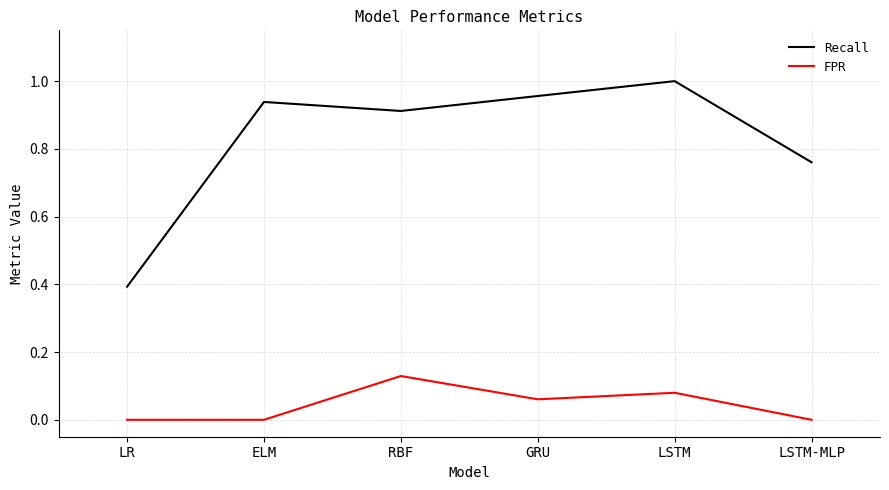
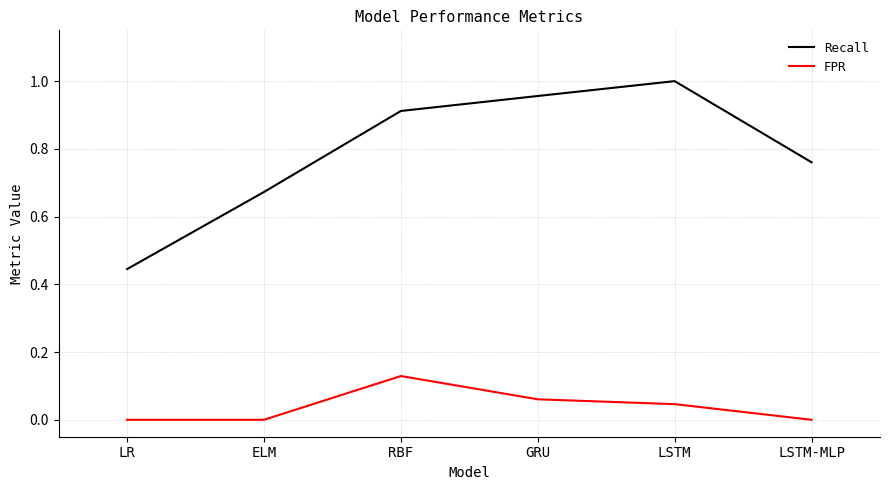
  {
    "Recall": {
-     "LR": 0.39,
-     "ELM": 0.94,
+     "LR": 0.45,
+     "ELM": 0.67,
      "RBF": 0.91,
      "GRU": 0.96,
      "LSTM": 1.00,
      "LSTM-MLP": 0.76
    },
    "FPR": {
      "LR": 0.00,
      "ELM": 0.00,
      "RBF": 0.13,
      "GRU": 0.06,
-     "LSTM": 0.08,
+     "LSTM": 0.05,
      "LSTM-MLP": 0.00
    }
  }
